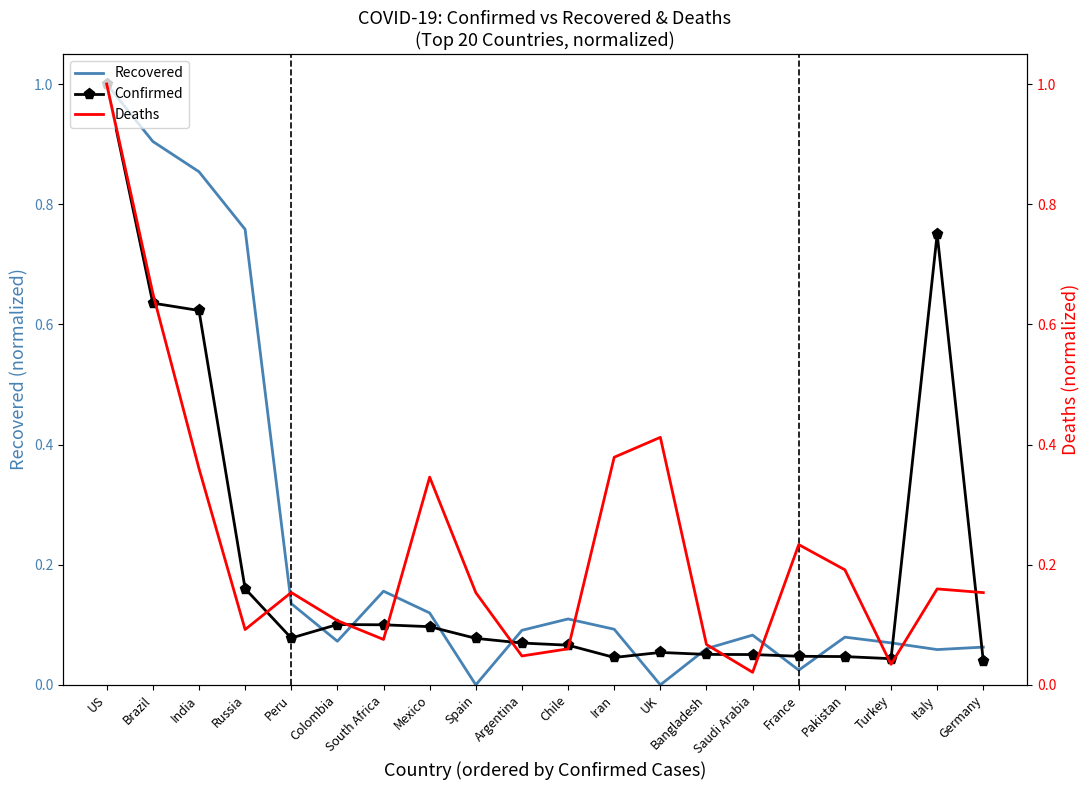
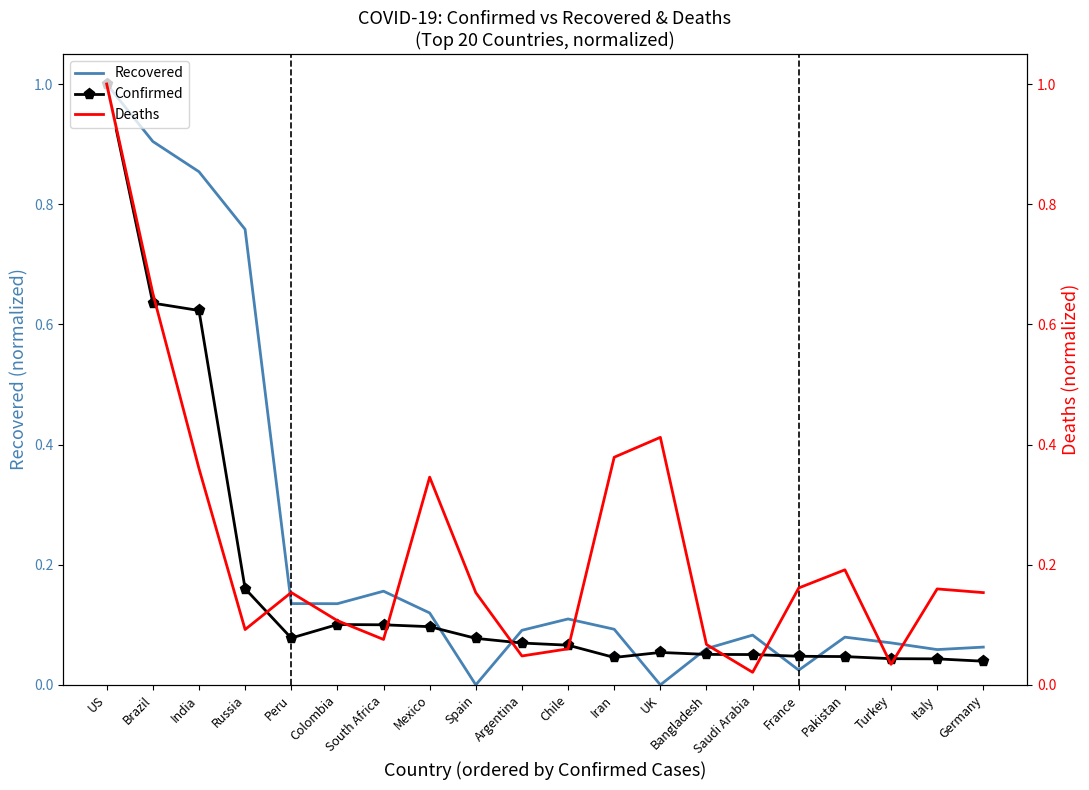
  {
    "Recovered": {
      "Brazil": 0.90,
      "India": 0.85,
      "Russia": 0.76,
      "Peru": 0.14,
-     "Colombia": 0.07,
+     "Colombia": 0.14,
      "South Africa": 0.16,
      "Mexico": 0.12,
      "Spain": 0.00,
      "Argentina": 0.09,
      "Chile": 0.11,
      "Iran": 0.09,
      "UK": 0.00,
      "Bangladesh": 0.06,
      "Saudi Arabia": 0.08,
      "France": 0.02,
      "Pakistan": 0.08,
      "Turkey": 0.07,
      "Italy": 0.06,
      "Germany": 0.06
    },
    "Confirmed": {
      "Brazil": 0.64,
      "India": 0.62,
      "Russia": 0.16,
      "Peru": 0.08,
      "Colombia": 0.10,
      "South Africa": 0.10,
      "Mexico": 0.10,
      "Spain": 0.08,
      "Argentina": 0.07,
      "Chile": 0.07,
      "Iran": 0.05,
      "UK": 0.05,
      "Bangladesh": 0.05,
      "Saudi Arabia": 0.05,
      "France": 0.05,
      "Pakistan": 0.05,
      "Turkey": 0.04,
-     "Italy": 0.75,
+     "Italy": 0.04,
      "Germany": 0.04
    },
    "Deaths": {
      "Brazil": 0.65,
      "India": 0.36,
      "Russia": 0.09,
      "Peru": 0.15,
      "Colombia": 0.11,
      "South Africa": 0.08,
      "Mexico": 0.35,
      "Spain": 0.15,
      "Argentina": 0.05,
      "Chile": 0.06,
      "Iran": 0.38,
      "UK": 0.41,
      "Bangladesh": 0.07,
      "Saudi Arabia": 0.02,
-     "France": 0.23,
+     "France": 0.16,
      "Pakistan": 0.19,
      "Turkey": 0.03,
      "Italy": 0.16,
      "Germany": 0.15
    }
  }
